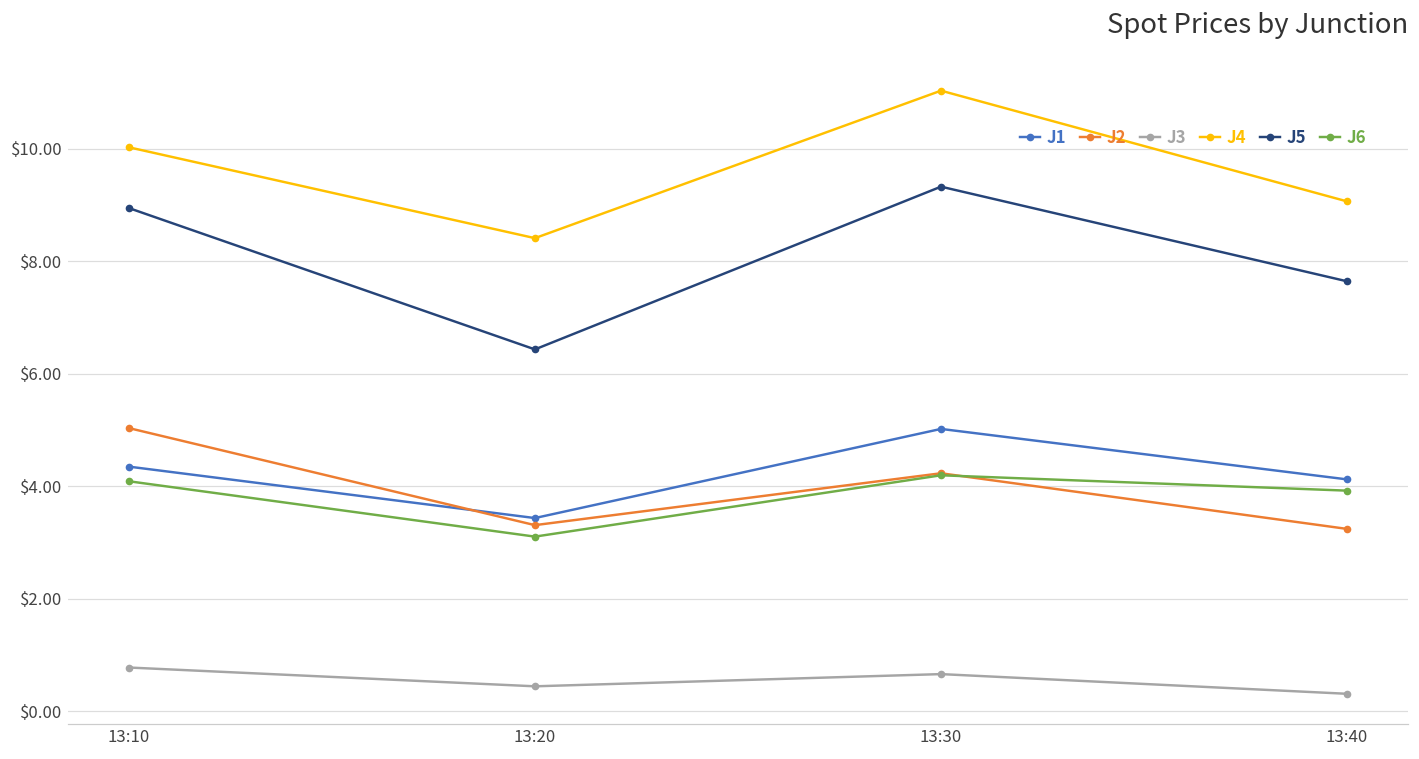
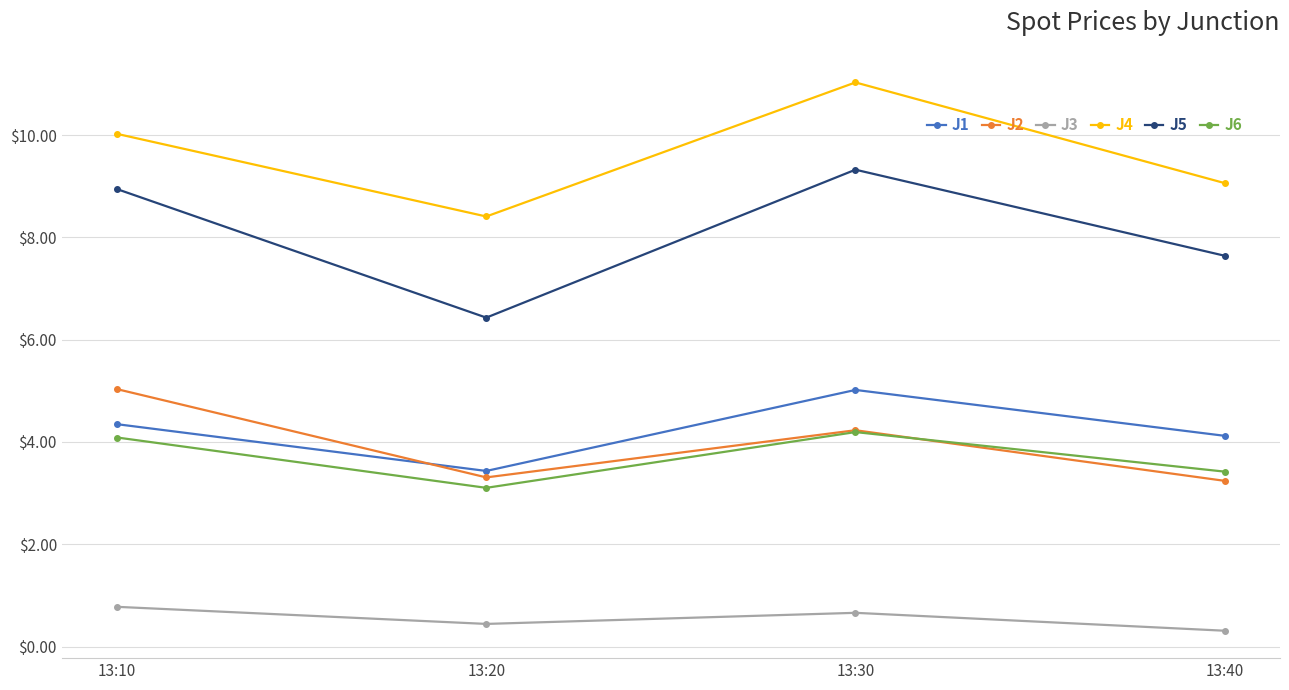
  {
    "J1": {
      "13:10": "$4.3",
      "13:20": "$3.4",
      "13:30": "$5.0",
      "13:40": "$4.1"
    },
    "J2": {
      "13:10": "$5.0",
      "13:20": "$3.3",
      "13:40": "$3.2"
    },
    "J3": {
      "13:10": "$0.8",
      "13:20": "$0.4",
      "13:30": "$0.7",
      "13:40": "$0.3"
    },
    "J4": {
      "13:10": "$10.0",
      "13:20": "$8.4",
      "13:30": "$11.0",
      "13:40": "$9.1"
    },
    "J5": {
      "13:10": "$8.9",
      "13:20": "$6.4",
      "13:30": "$9.3",
      "13:40": "$7.6"
    },
    "J6": {
      "13:10": "$4.1",
      "13:20": "$3.1",
-     "13:40": "$3.9"
+     "13:40": "$3.4"
    }
  }
